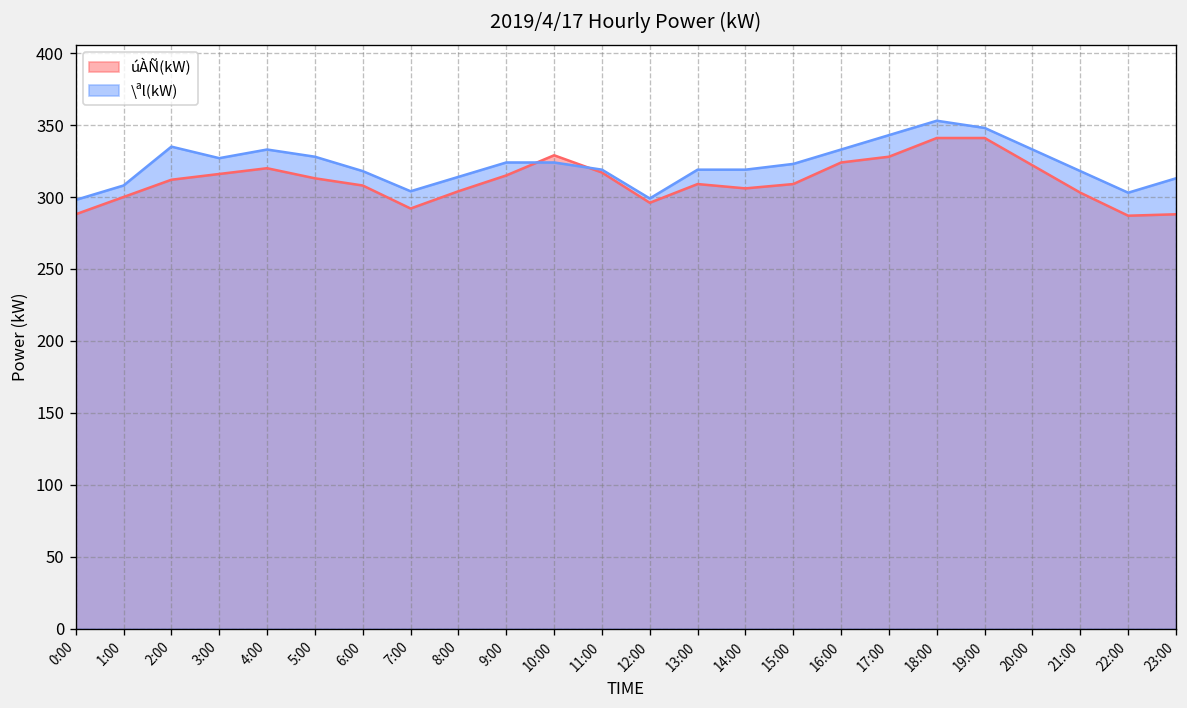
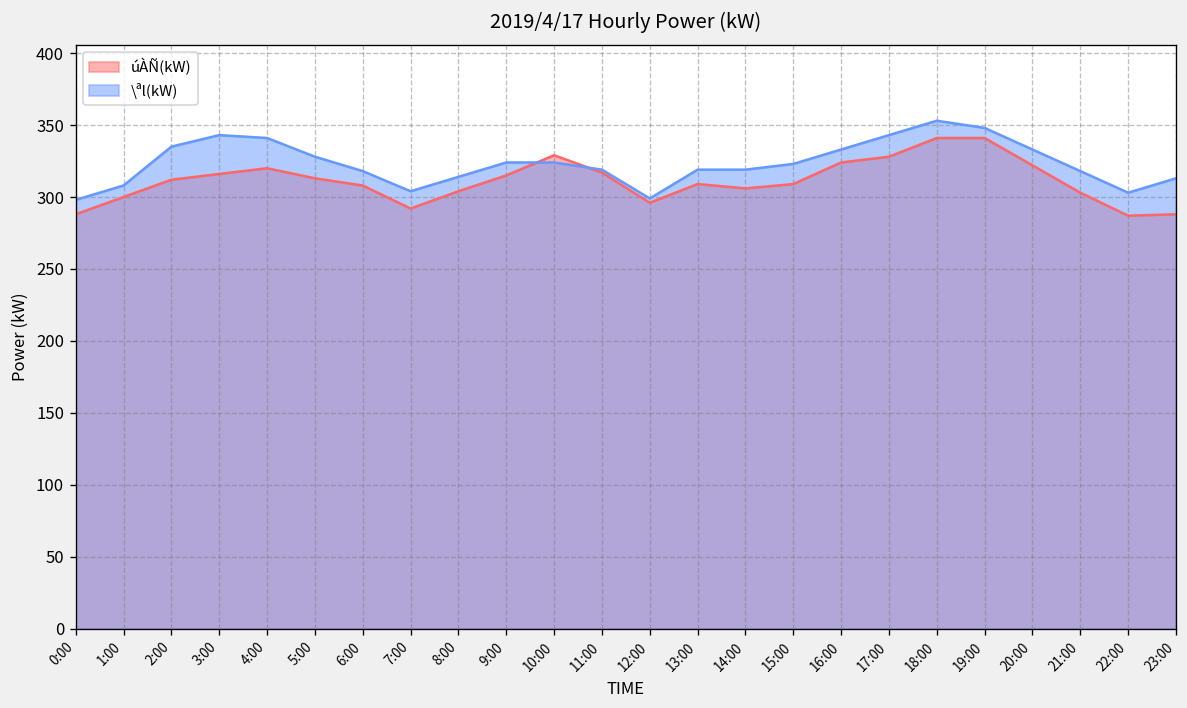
  {
    "úÀÑ(kW)": {
      "0:00": 288,
      "1:00": 300,
      "2:00": 312,
      "3:00": 316,
      "4:00": 320,
      "5:00": 313,
      "6:00": 308,
      "7:00": 292,
      "8:00": 304,
      "9:00": 315,
      "10:00": 329,
      "12:00": 296,
      "13:00": 309,
      "14:00": 306,
      "15:00": 309,
      "16:00": 324,
      "17:00": 328,
      "18:00": 341,
      "19:00": 341,
      "20:00": 322,
      "21:00": 303,
      "22:00": 287,
      "23:00": 288
    },
    "\\ªl(kW)": {
      "0:00": 298,
      "1:00": 308,
      "2:00": 335,
-     "3:00": 327,
-     "4:00": 333,
+     "3:00": 343,
+     "4:00": 341,
      "5:00": 328,
      "6:00": 318,
      "7:00": 304,
      "8:00": 314,
      "9:00": 324,
      "10:00": 324,
      "12:00": 299,
      "13:00": 319,
      "14:00": 319,
      "15:00": 323,
      "16:00": 333,
      "17:00": 343,
      "18:00": 353,
      "19:00": 348,
      "20:00": 333,
      "21:00": 318,
      "22:00": 303,
      "23:00": 313
    }
  }
